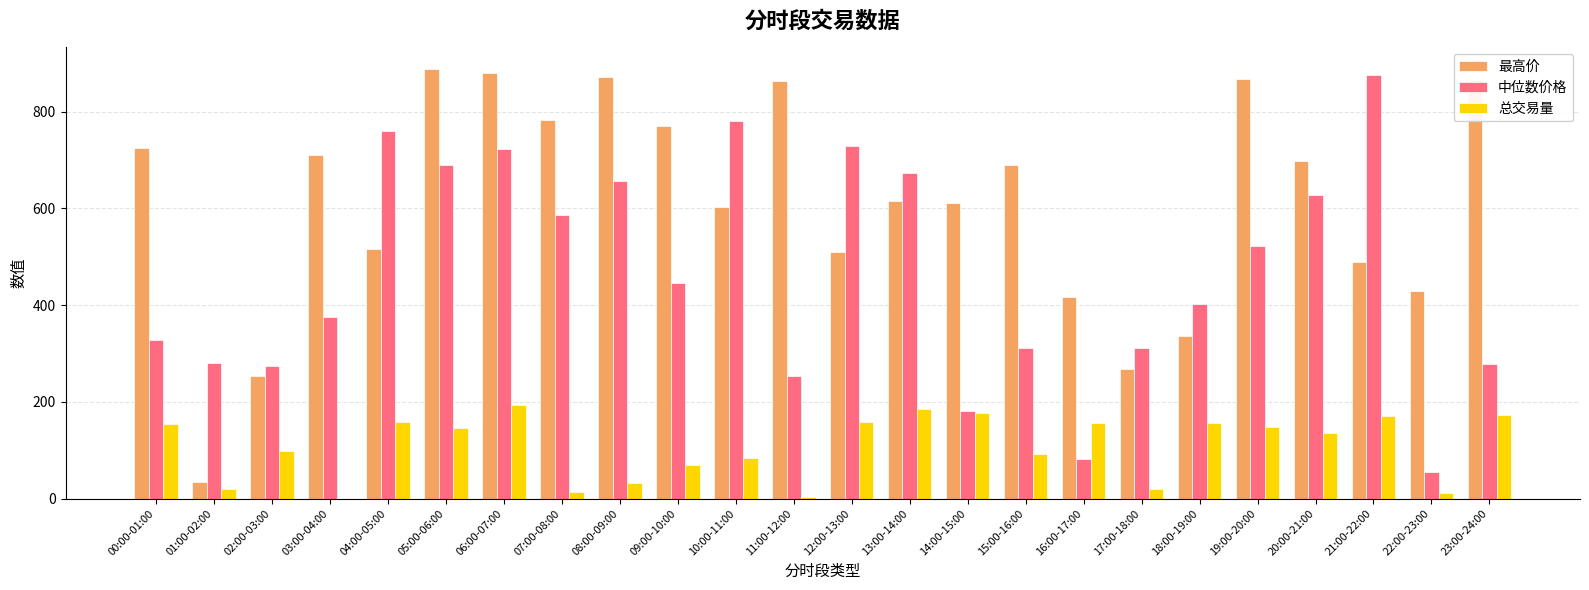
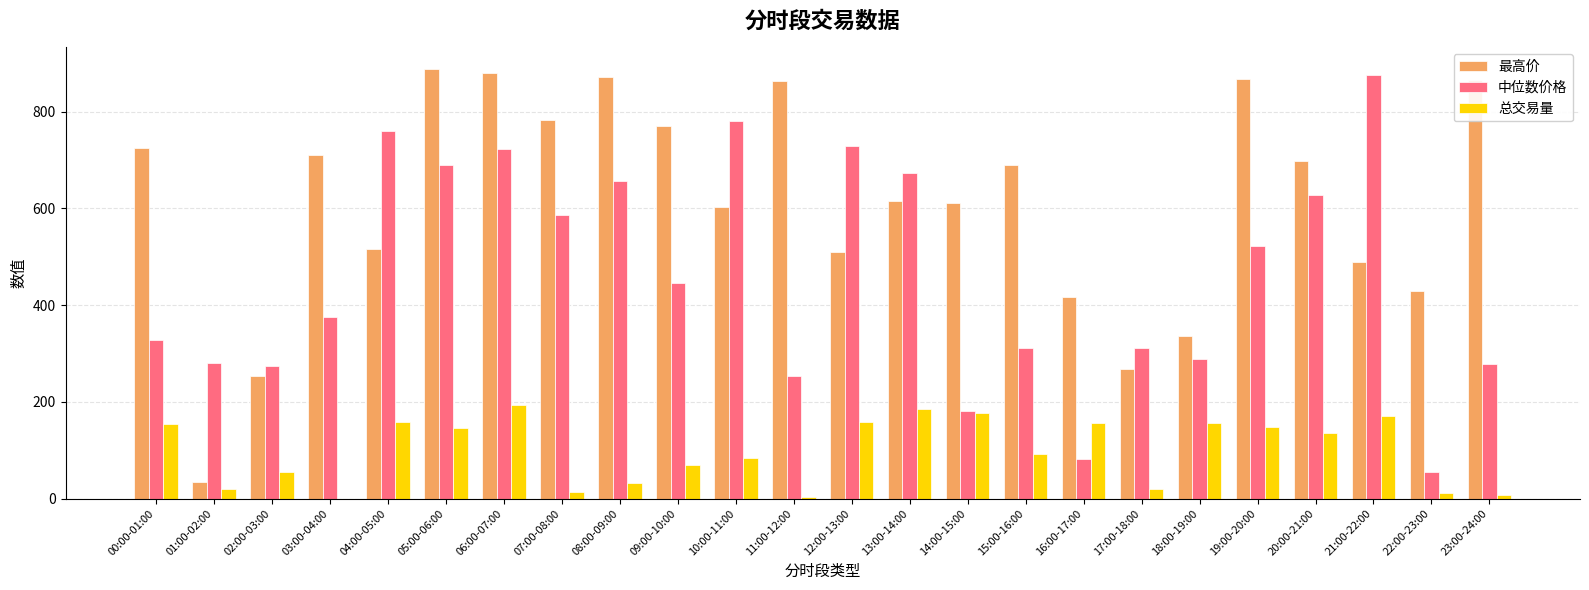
  {
    "最高价": {
      "00:00-01:00": 720,
      "01:00-02:00": 30,
      "02:00-03:00": 250,
      "03:00-04:00": 710,
      "04:00-05:00": 520,
      "05:00-06:00": 890,
      "06:00-07:00": 880,
      "07:00-08:00": 780,
      "08:00-09:00": 870,
      "09:00-10:00": 770,
      "10:00-11:00": 600,
      "11:00-12:00": 860,
      "12:00-13:00": 510,
      "13:00-14:00": 620,
      "14:00-15:00": 610,
      "15:00-16:00": 690,
      "16:00-17:00": 420,
      "17:00-18:00": 270,
      "18:00-19:00": 340,
      "19:00-20:00": 870,
      "20:00-21:00": 700,
      "21:00-22:00": 490,
      "22:00-23:00": 430
    },
    "中位数价格": {
      "00:00-01:00": 330,
      "01:00-02:00": 280,
      "02:00-03:00": 270,
      "03:00-04:00": 370,
      "04:00-05:00": 760,
      "05:00-06:00": 690,
      "06:00-07:00": 720,
      "07:00-08:00": 590,
      "08:00-09:00": 660,
      "09:00-10:00": 450,
      "10:00-11:00": 780,
      "11:00-12:00": 250,
      "12:00-13:00": 730,
      "13:00-14:00": 670,
      "14:00-15:00": 180,
      "15:00-16:00": 310,
      "16:00-17:00": 80,
      "17:00-18:00": 310,
-     "18:00-19:00": 400,
+     "18:00-19:00": 290,
      "19:00-20:00": 520,
      "20:00-21:00": 630,
      "21:00-22:00": 880,
      "22:00-23:00": 60,
      "23:00-24:00": 280
    },
    "总交易量": {
      "00:00-01:00": 150,
      "01:00-02:00": 20,
-     "02:00-03:00": 100,
+     "02:00-03:00": 50,
      "03:00-04:00": 0,
      "04:00-05:00": 160,
      "05:00-06:00": 140,
      "06:00-07:00": 190,
      "07:00-08:00": 10,
      "08:00-09:00": 30,
      "09:00-10:00": 70,
      "10:00-11:00": 80,
      "12:00-13:00": 160,
      "13:00-14:00": 190,
      "14:00-15:00": 180,
      "15:00-16:00": 90,
      "16:00-17:00": 160,
      "17:00-18:00": 20,
      "18:00-19:00": 160,
      "19:00-20:00": 150,
      "20:00-21:00": 130,
      "21:00-22:00": 170,
      "22:00-23:00": 10,
-     "23:00-24:00": 170
+     "23:00-24:00": 10
    }
  }
